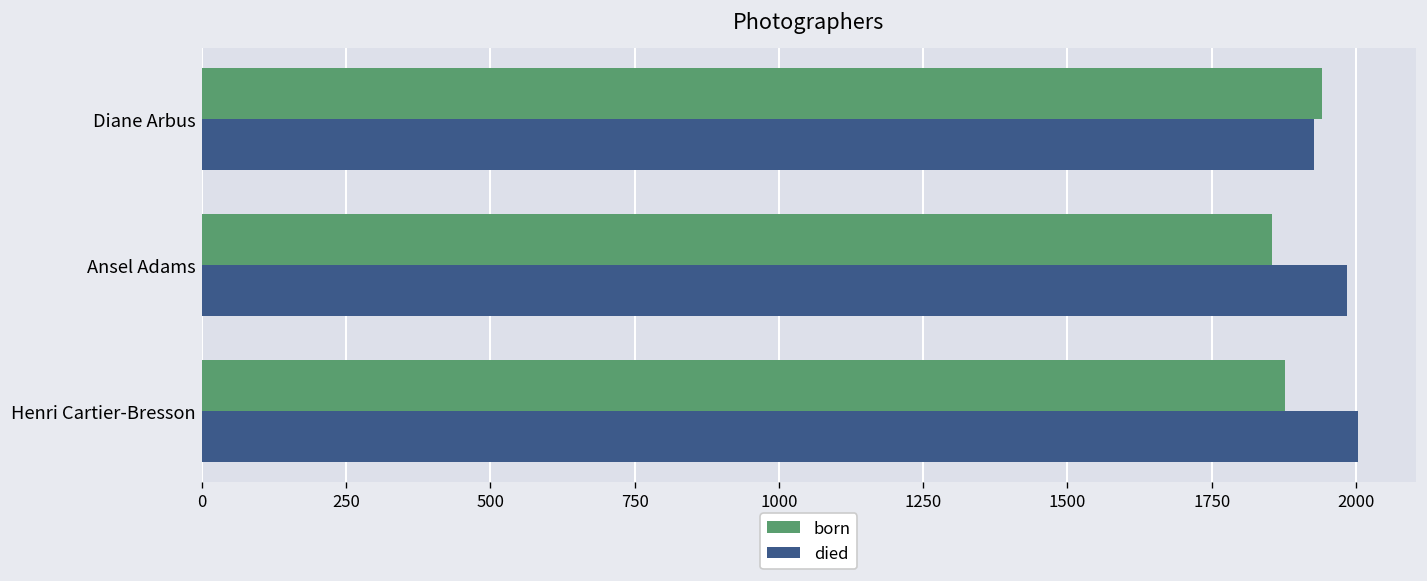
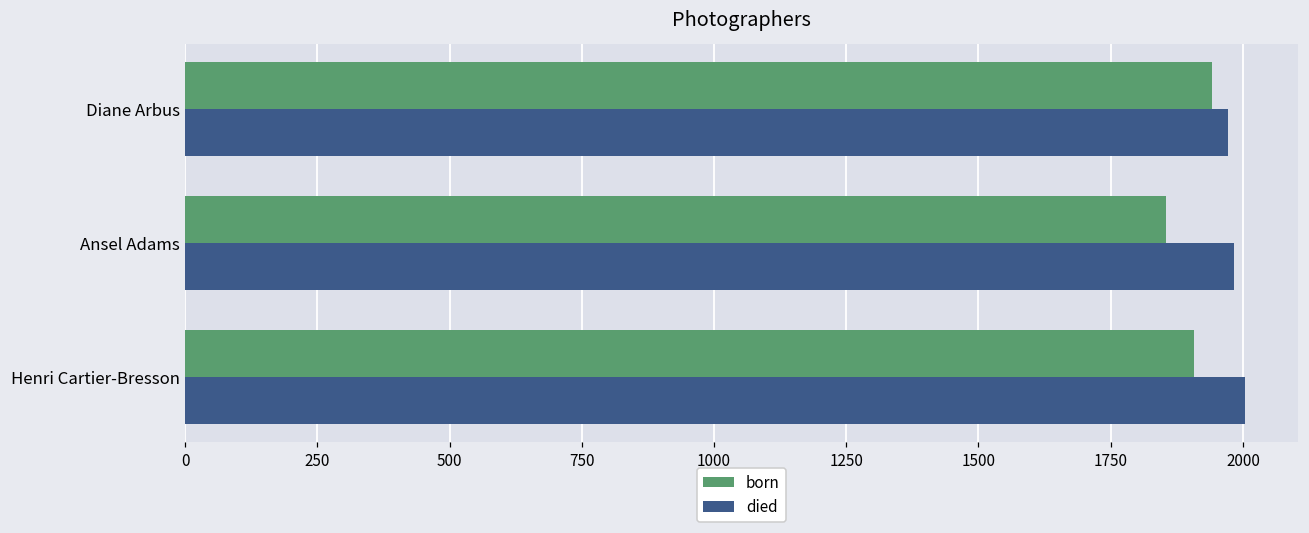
  {
    "born": {
      "Diane Arbus": 1940,
      "Ansel Adams": 1860,
-     "Henri Cartier-Bresson": 1880
+     "Henri Cartier-Bresson": 1910
    },
    "died": {
-     "Diane Arbus": 1930,
+     "Diane Arbus": 1970,
      "Ansel Adams": 1980,
      "Henri Cartier-Bresson": 2000
    }
  }
